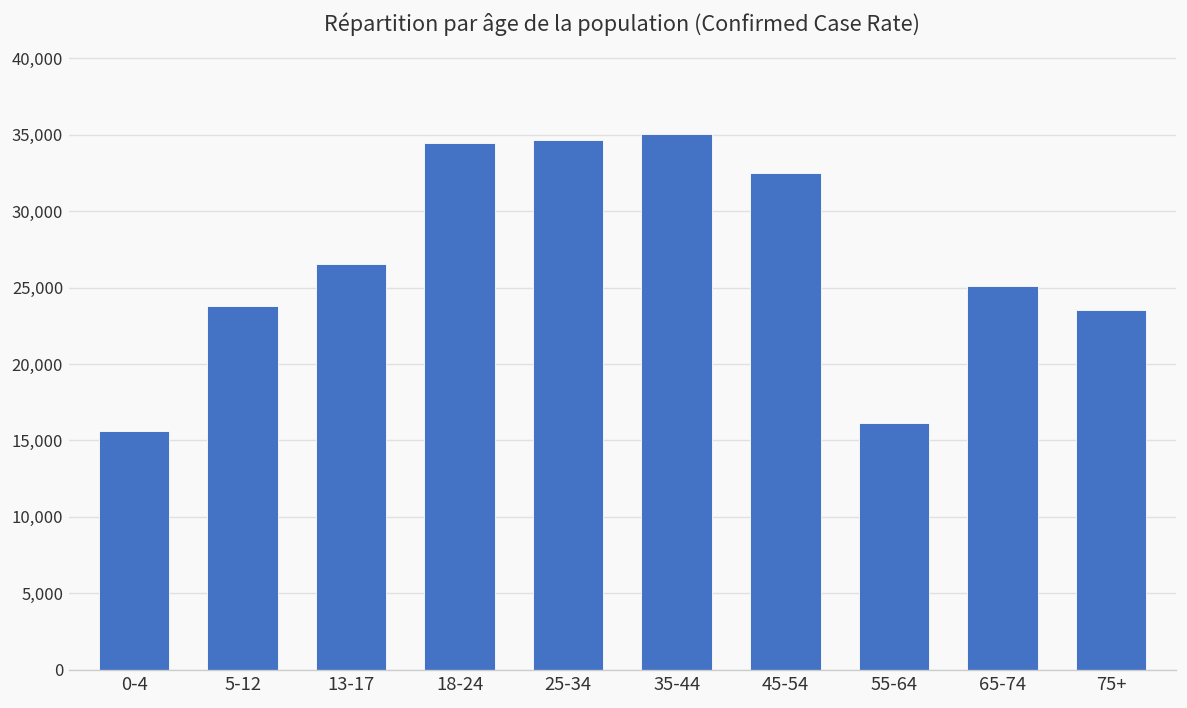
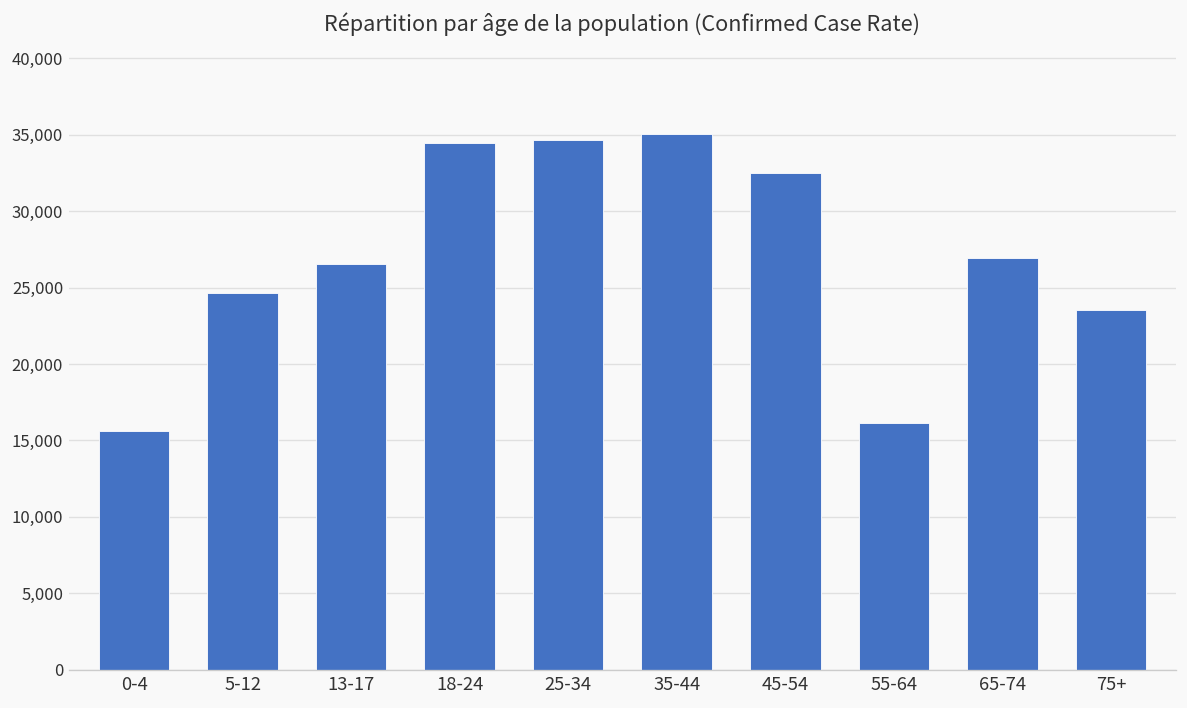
  {
    "0-4": "15,600",
-   "5-12": "23,800",
+   "5-12": "24,700",
    "13-17": "26,500",
    "18-24": "34,500",
    "25-34": "34,700",
    "35-44": "35,000",
    "45-54": "32,500",
    "55-64": "16,100",
-   "65-74": "25,100",
+   "65-74": "26,900",
    "75+": "23,500"
  }
